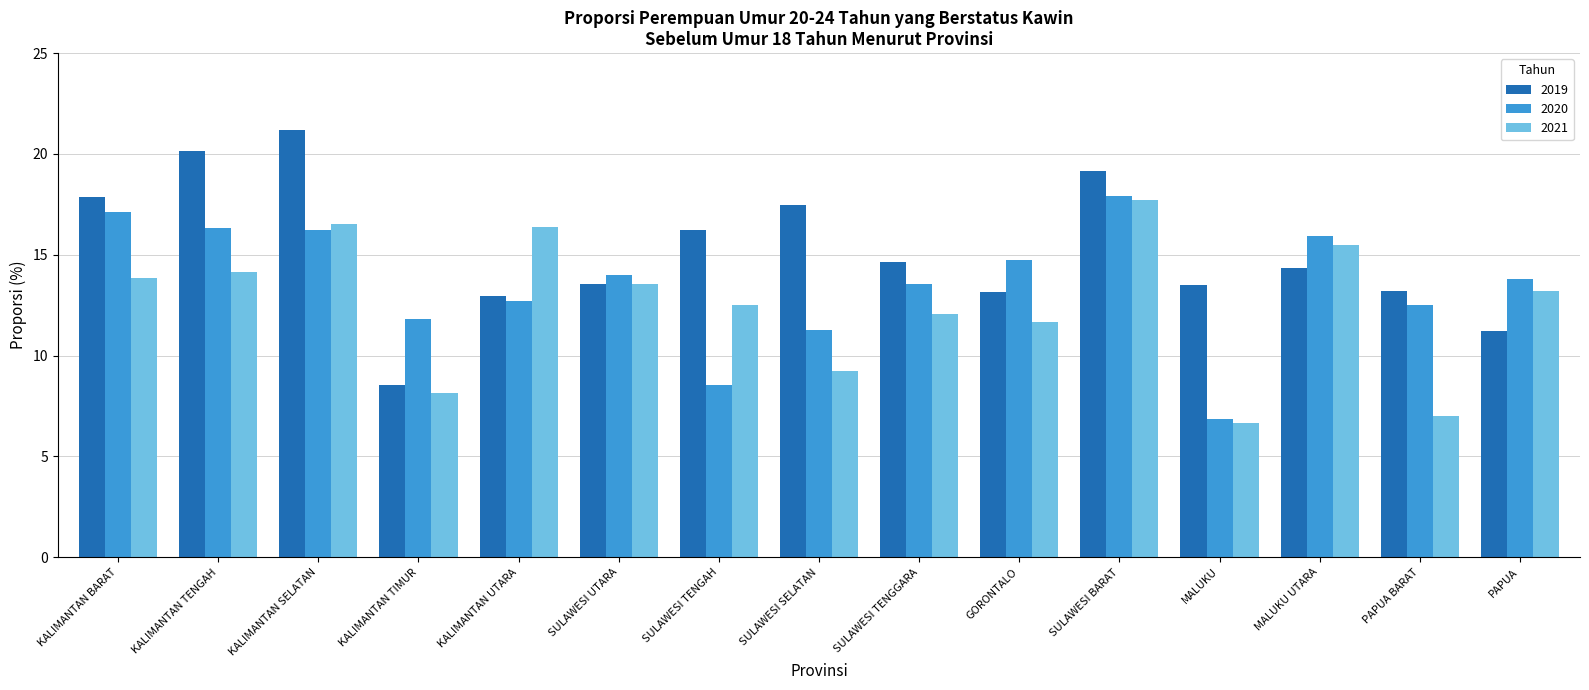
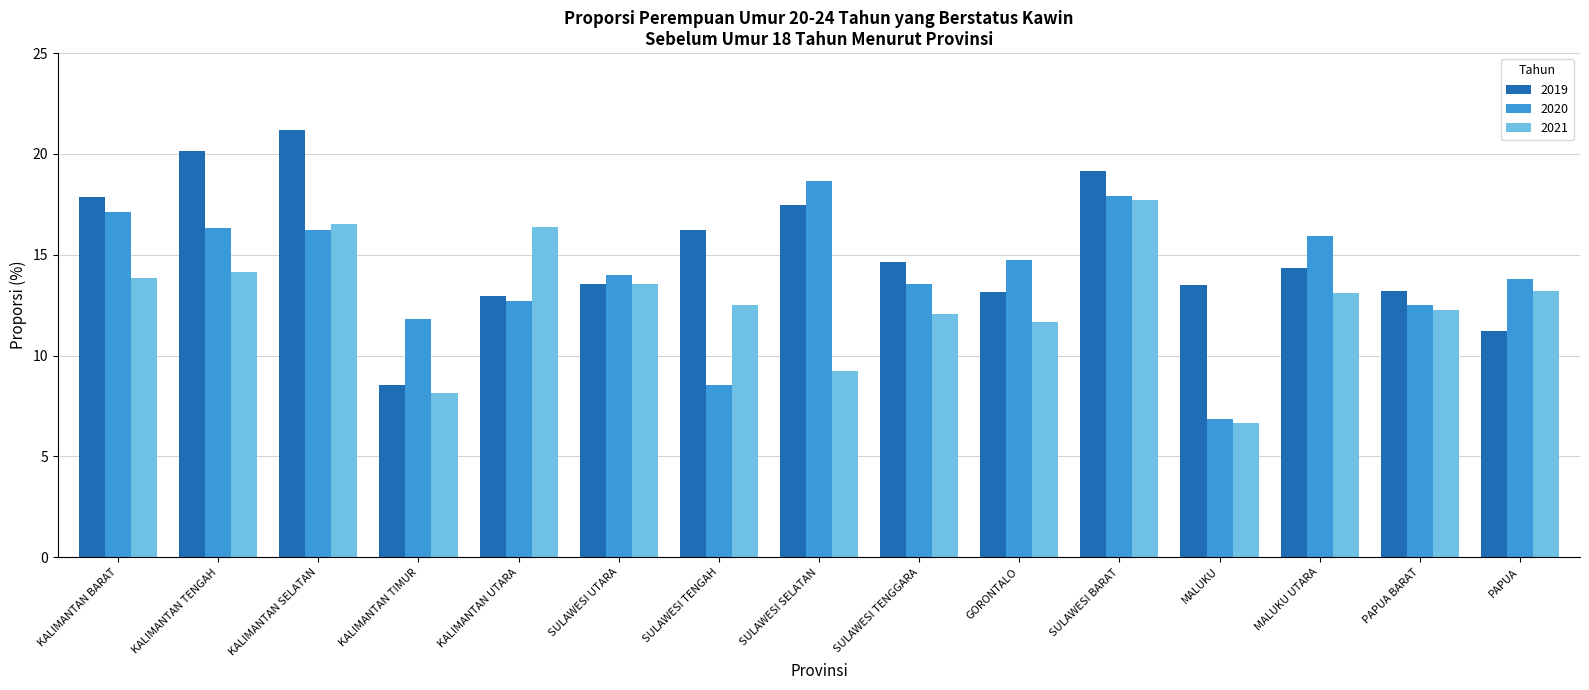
  {
    "2019": {
      "KALIMANTAN BARAT": 17.9,
      "KALIMANTAN TENGAH": 20.2,
      "KALIMANTAN SELATAN": 21.2,
      "KALIMANTAN TIMUR": 8.6,
      "KALIMANTAN UTARA": 12.9,
      "SULAWESI UTARA": 13.5,
      "SULAWESI TENGAH": 16.3,
      "SULAWESI SELATAN": 17.5,
      "SULAWESI TENGGARA": 14.7,
      "GORONTALO": 13.2,
      "SULAWESI BARAT": 19.2,
      "MALUKU": 13.5,
      "MALUKU UTARA": 14.4,
      "PAPUA BARAT": 13.2,
      "PAPUA": 11.2
    },
    "2020": {
      "KALIMANTAN BARAT": 17.1,
      "KALIMANTAN TENGAH": 16.4,
      "KALIMANTAN SELATAN": 16.2,
      "KALIMANTAN TIMUR": 11.8,
      "KALIMANTAN UTARA": 12.7,
      "SULAWESI UTARA": 14.0,
      "SULAWESI TENGAH": 8.5,
-     "SULAWESI SELATAN": 11.3,
+     "SULAWESI SELATAN": 18.7,
      "SULAWESI TENGGARA": 13.6,
      "GORONTALO": 14.7,
      "SULAWESI BARAT": 17.9,
      "MALUKU": 6.8,
      "MALUKU UTARA": 15.9,
      "PAPUA BARAT": 12.5,
      "PAPUA": 13.8
    },
    "2021": {
      "KALIMANTAN BARAT": 13.8,
      "KALIMANTAN TENGAH": 14.1,
      "KALIMANTAN SELATAN": 16.5,
      "KALIMANTAN TIMUR": 8.1,
      "KALIMANTAN UTARA": 16.4,
      "SULAWESI UTARA": 13.6,
      "SULAWESI TENGAH": 12.5,
      "SULAWESI SELATAN": 9.3,
      "SULAWESI TENGGARA": 12.1,
      "GORONTALO": 11.6,
      "SULAWESI BARAT": 17.7,
      "MALUKU": 6.7,
-     "MALUKU UTARA": 15.5,
-     "PAPUA BARAT": 7.0,
+     "MALUKU UTARA": 13.1,
+     "PAPUA BARAT": 12.3,
      "PAPUA": 13.2
    }
  }
